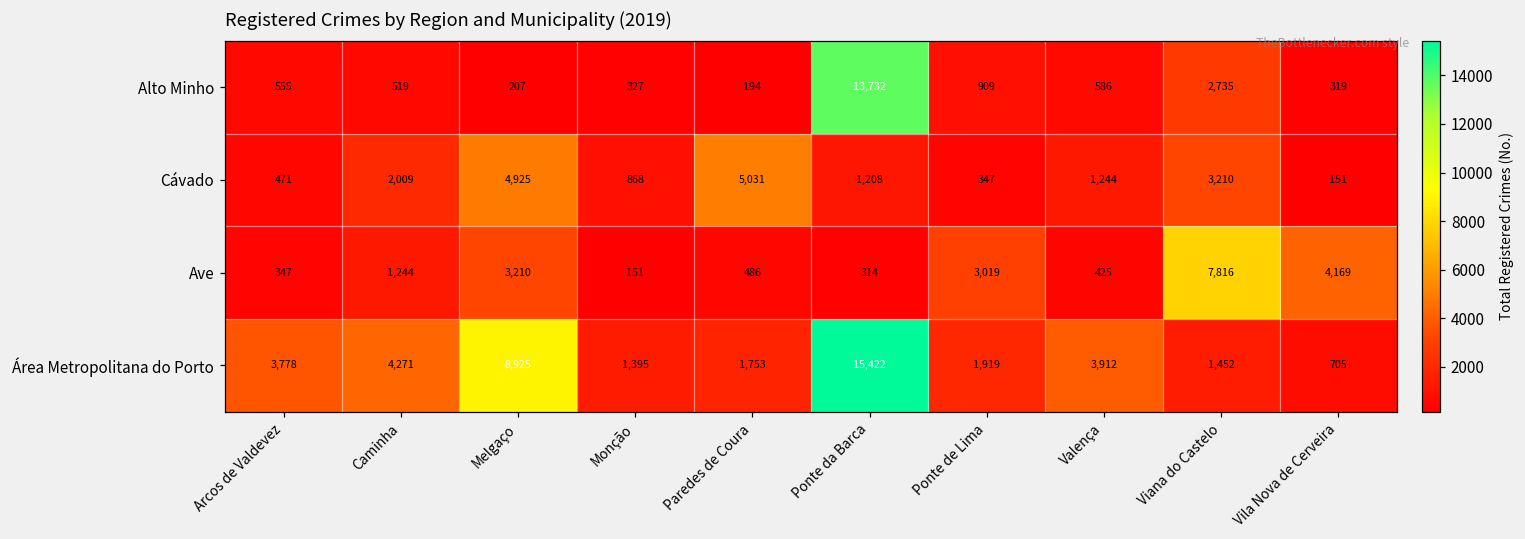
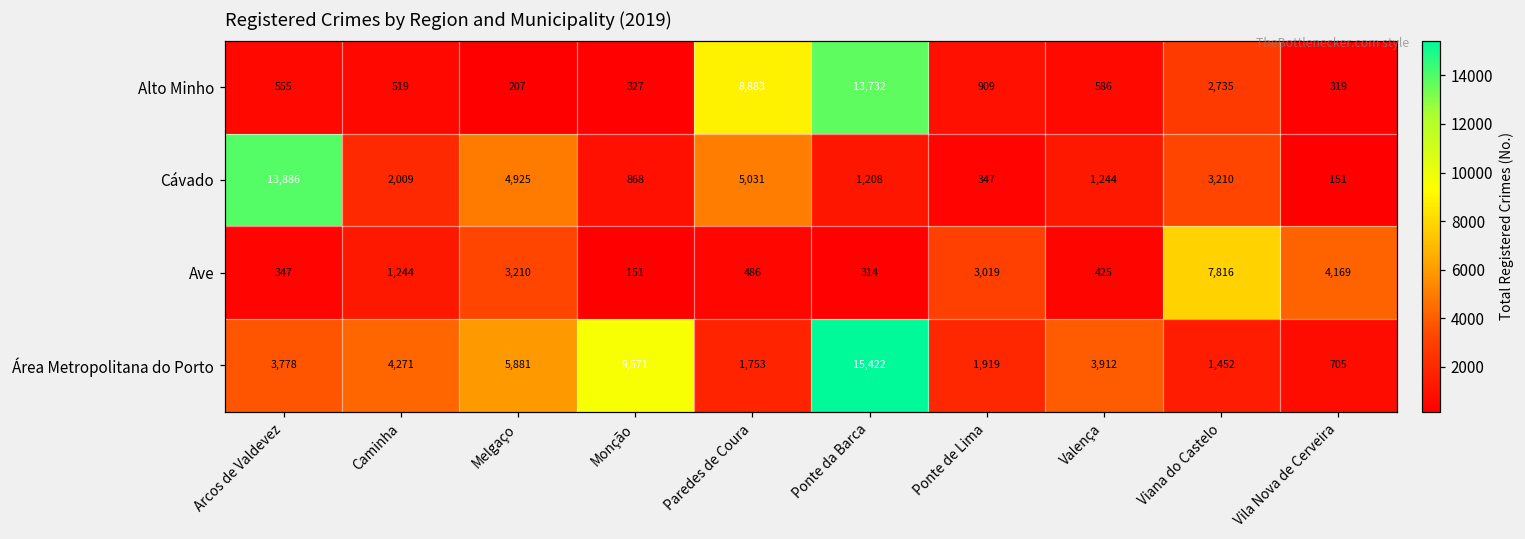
  {
    "Alto Minho": {
      "Arcos de Valdevez": "555",
      "Caminha": "519",
      "Melgaço": "207",
      "Monção": "327",
-     "Paredes de Coura": "194",
+     "Paredes de Coura": "8,883",
      "Ponte da Barca": "13,732",
      "Ponte de Lima": "909",
      "Valença": "586",
      "Viana do Castelo": "2,735"
    },
    "Cávado": {
-     "Arcos de Valdevez": "471",
+     "Arcos de Valdevez": "13,886",
      "Caminha": "2,009",
      "Melgaço": "4,925",
      "Monção": "868",
      "Paredes de Coura": "5,031",
      "Ponte da Barca": "1,208",
      "Ponte de Lima": "347",
      "Valença": "1,244",
      "Viana do Castelo": "3,210",
      "Vila Nova de Cerveira": "151"
    },
    "Ave": {
      "Arcos de Valdevez": "347",
      "Caminha": "1,244",
      "Melgaço": "3,210",
      "Monção": "151",
      "Paredes de Coura": "486",
      "Ponte da Barca": "314",
      "Ponte de Lima": "3,019",
      "Valença": "425",
      "Viana do Castelo": "7,816",
      "Vila Nova de Cerveira": "4,169"
    },
    "Área Metropolitana do Porto": {
      "Arcos de Valdevez": "3,778",
      "Caminha": "4,271",
-     "Melgaço": "8,925",
-     "Monção": "1,395",
+     "Melgaço": "5,881",
+     "Monção": "9,571",
      "Paredes de Coura": "1,753",
      "Ponte da Barca": "15,422",
      "Ponte de Lima": "1,919",
      "Valença": "3,912",
      "Viana do Castelo": "1,452",
      "Vila Nova de Cerveira": "705"
    }
  }
